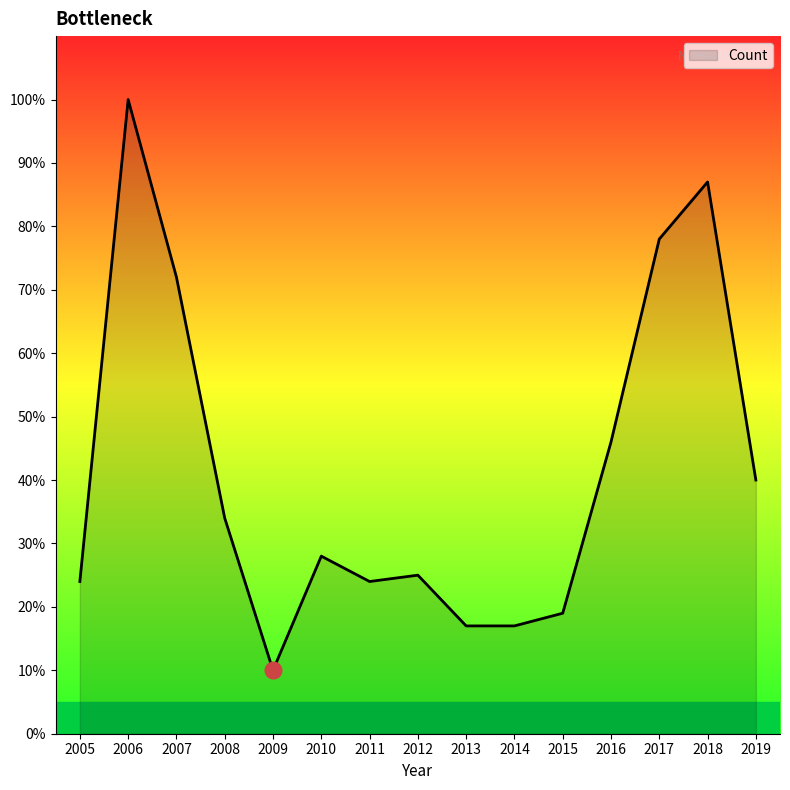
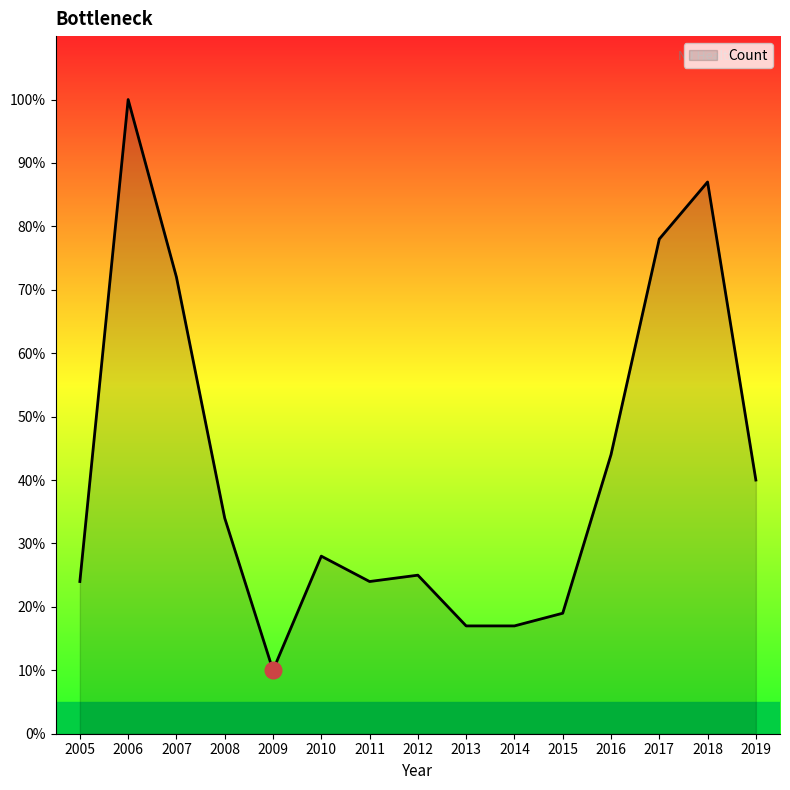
  {
    "Count": {
      "2005": "24%",
      "2006": "100%",
      "2007": "72%",
      "2008": "34%",
      "2010": "28%",
      "2011": "24%",
      "2012": "25%",
      "2013": "17%",
      "2014": "17%",
      "2015": "19%",
-     "2016": "46%",
+     "2016": "44%",
      "2017": "78%",
      "2018": "87%",
      "2019": "40%"
    }
  }
